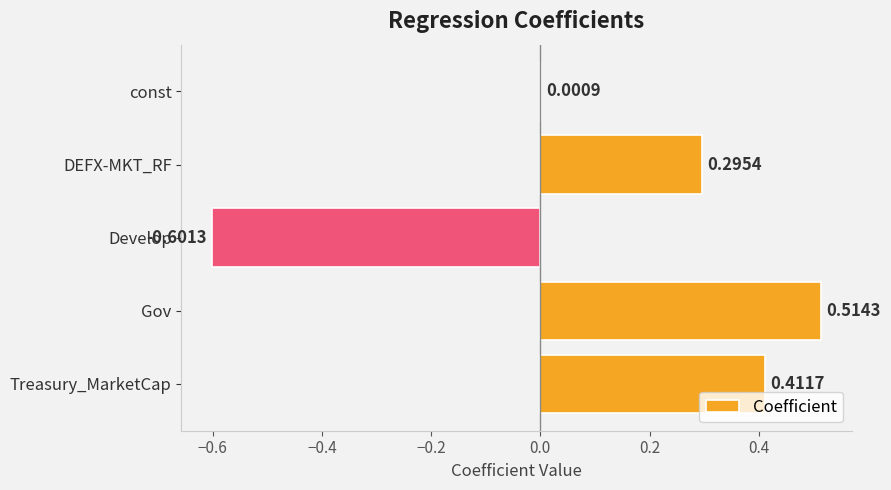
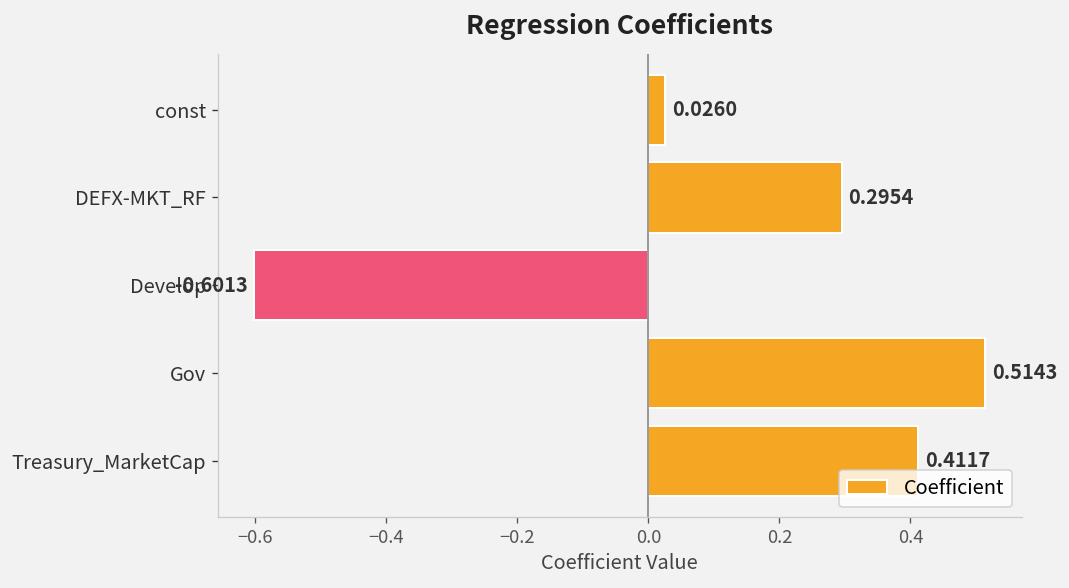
  {
-   "const": 0.0009,
+   "const": 0.0260,
    "DEFX-MKT_RF": 0.2954,
    "Develop": -0.6013,
    "Gov": 0.5143
  }
